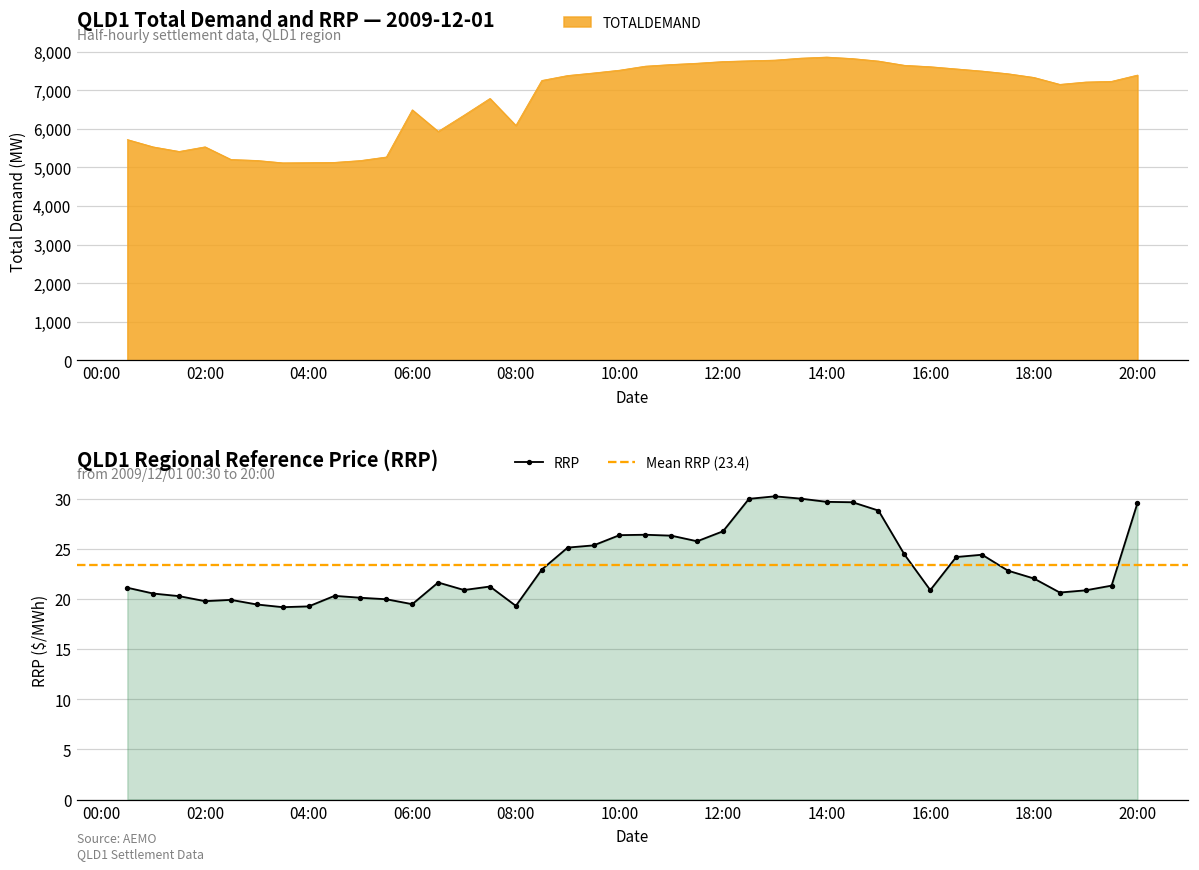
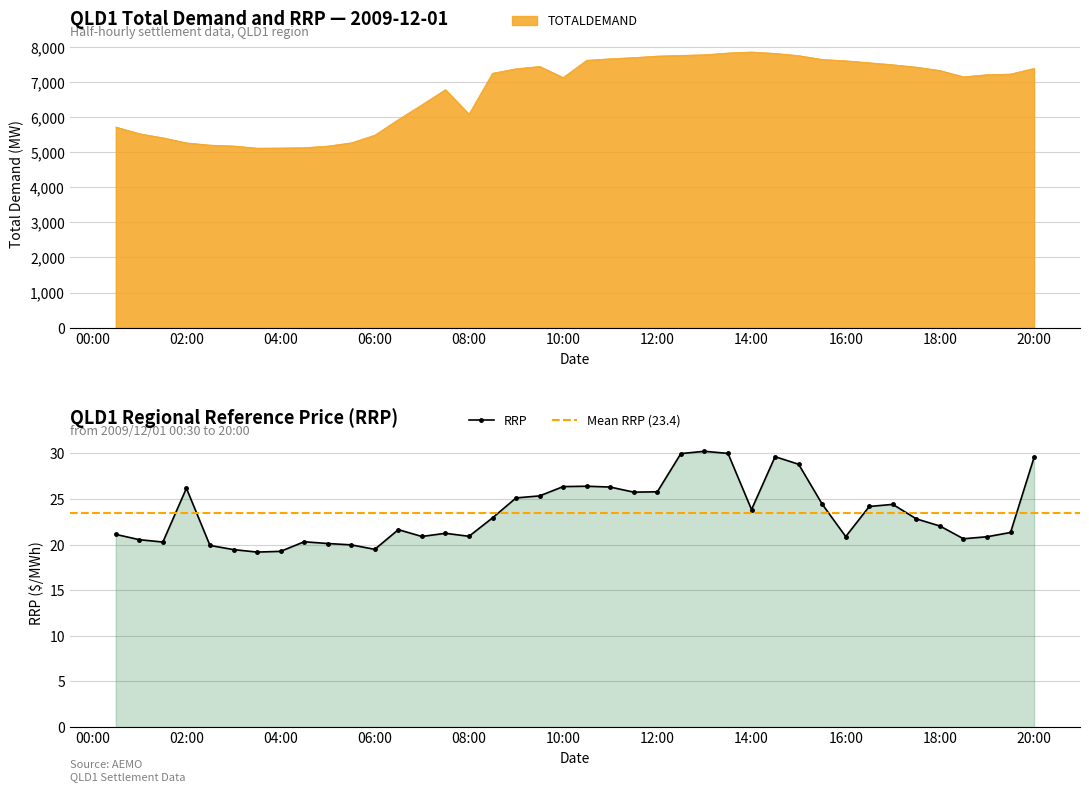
  {
    "QLD1 Total Demand and RRP — 2009-12-01": {
-     "02:00": "5,500",
+     "02:00": "5,300",
      "04:00": "5,100",
-     "06:00": "6,500",
+     "06:00": "5,500",
      "08:00": "6,100",
-     "10:00": "7,500",
+     "10:00": "7,100",
      "12:00": "7,700",
      "14:00": "7,900",
      "16:00": "7,600",
      "18:00": "7,300",
      "20:00": "7,400"
    },
    "QLD1 Regional Reference Price (RRP)": {
-     "02:00": "20",
+     "02:00": "26",
      "04:00": "19",
      "06:00": "19",
-     "08:00": "19",
+     "08:00": "21",
      "10:00": "26",
-     "12:00": "27",
-     "14:00": "30",
+     "12:00": "26",
+     "14:00": "24",
      "16:00": "21",
      "18:00": "22",
      "20:00": "30"
    }
  }
